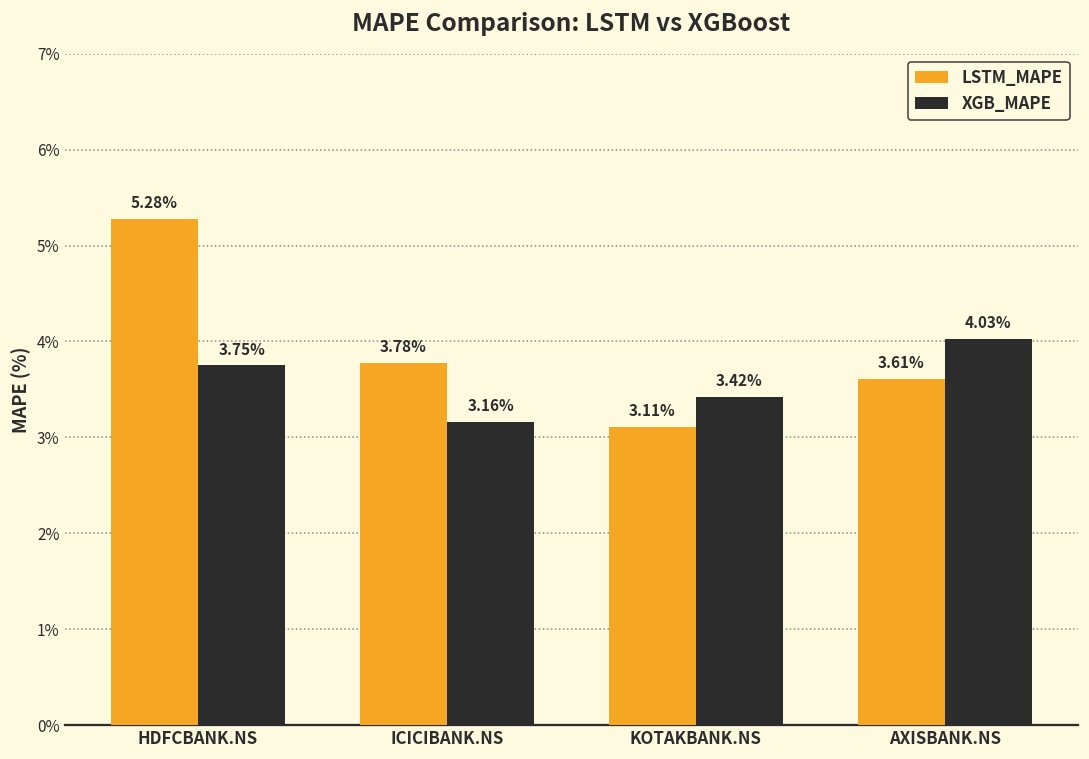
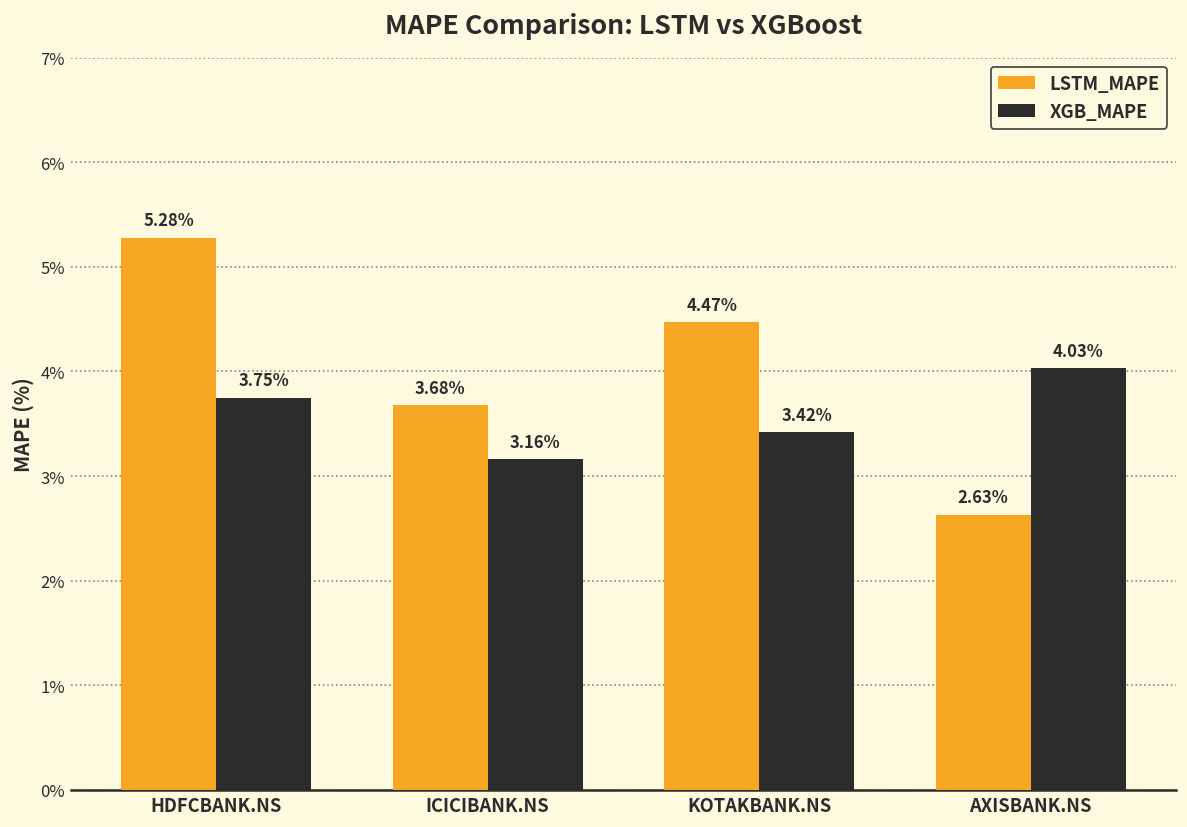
  {
    "LSTM_MAPE": {
      "HDFCBANK.NS": "5.28%",
-     "ICICIBANK.NS": "3.78%",
-     "KOTAKBANK.NS": "3.11%",
-     "AXISBANK.NS": "3.61%"
+     "ICICIBANK.NS": "3.68%",
+     "KOTAKBANK.NS": "4.47%",
+     "AXISBANK.NS": "2.63%"
    },
    "XGB_MAPE": {
      "HDFCBANK.NS": "3.75%",
      "ICICIBANK.NS": "3.16%",
      "KOTAKBANK.NS": "3.42%",
      "AXISBANK.NS": "4.03%"
    }
  }
